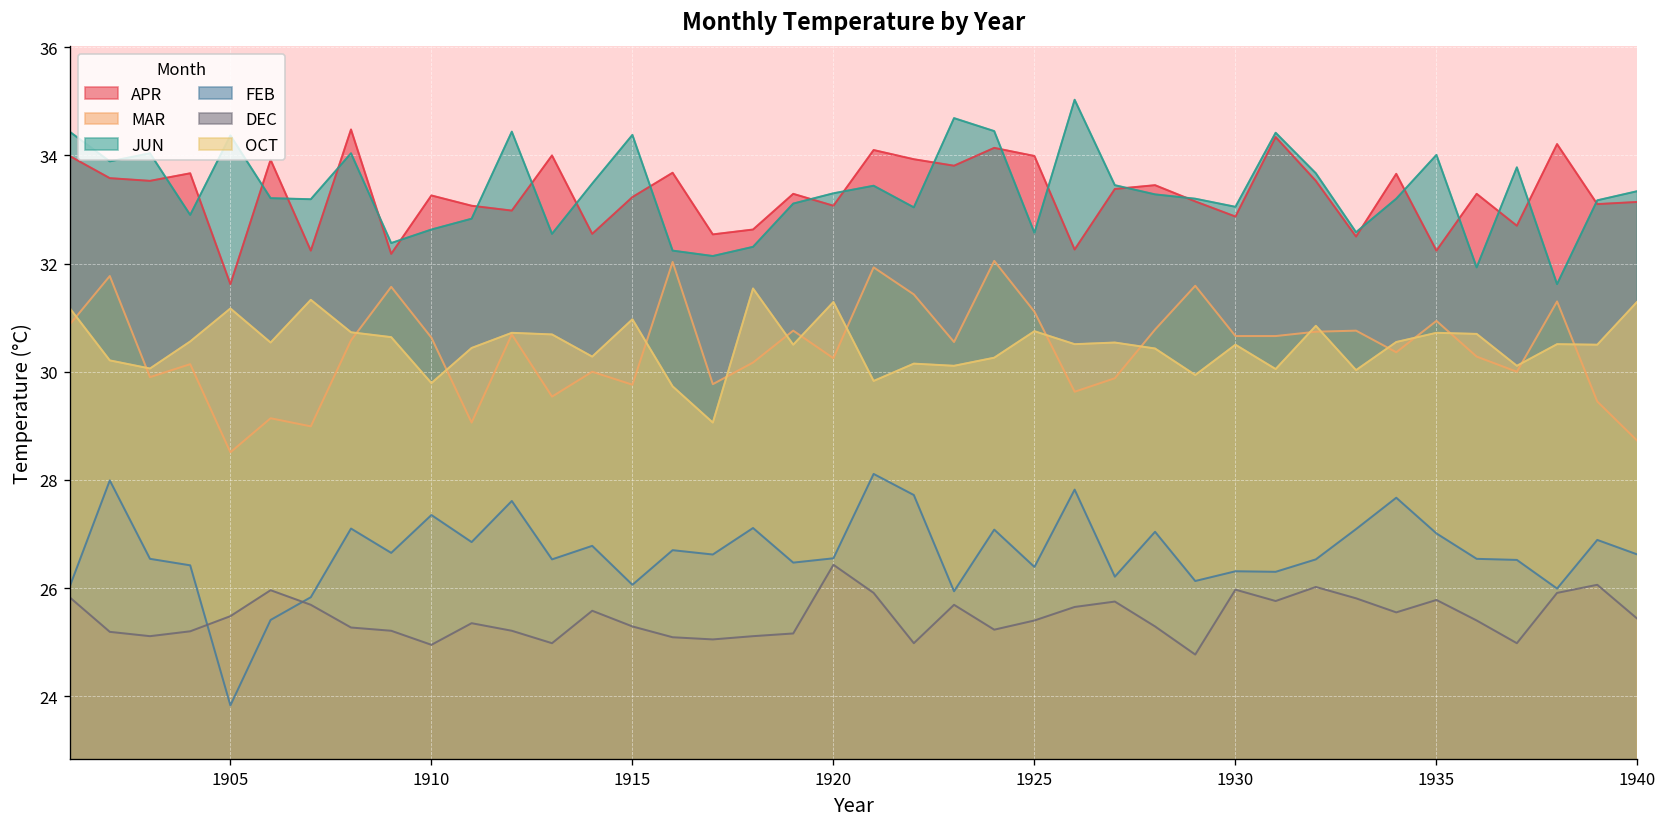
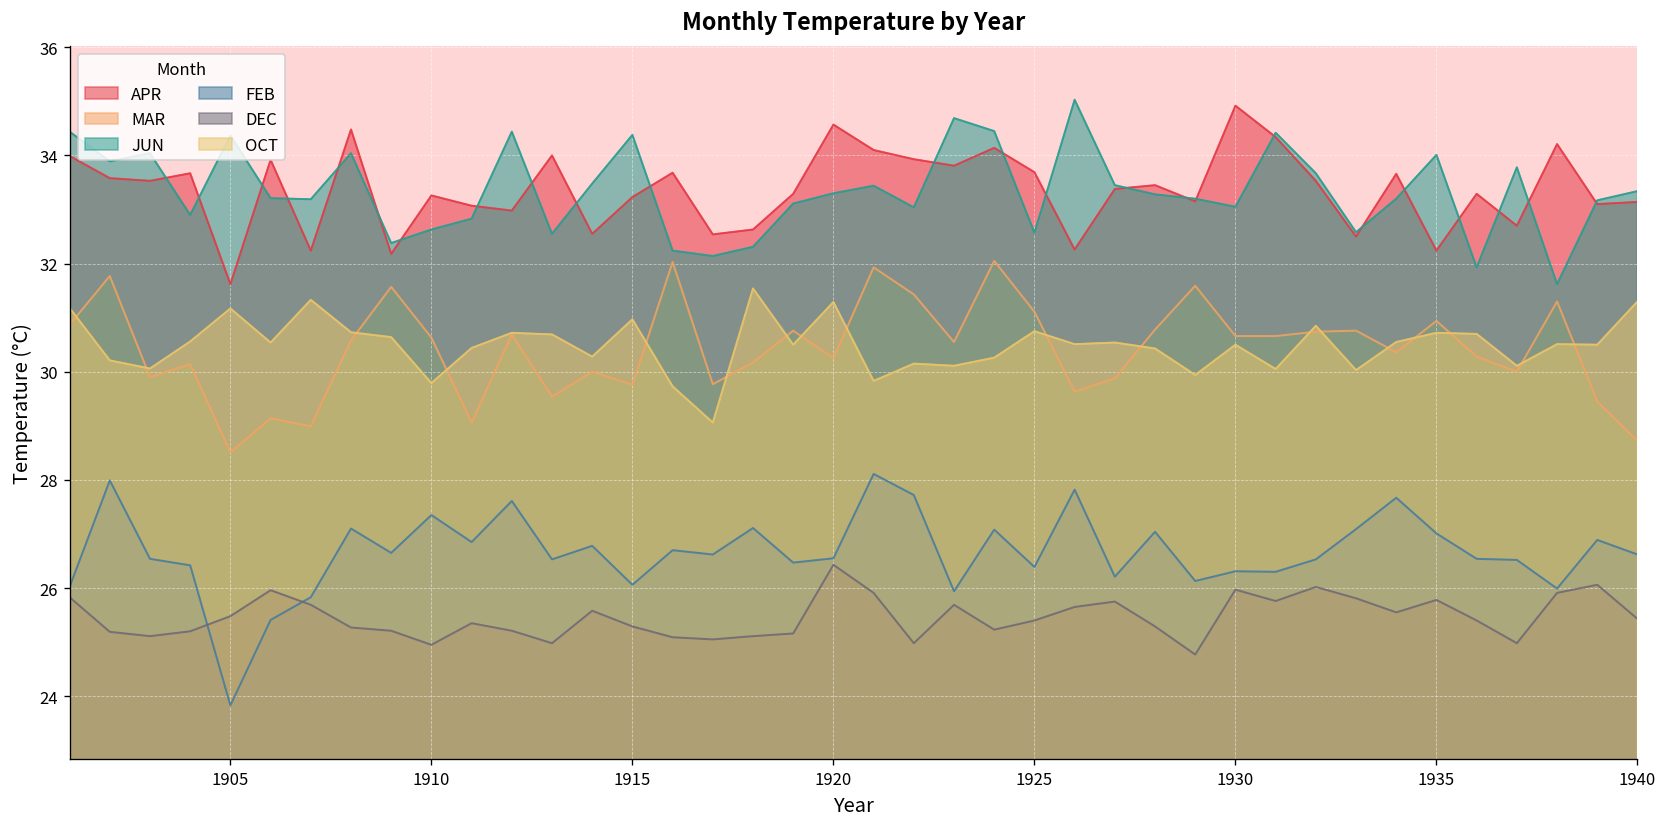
  {
    "APR": {
      "1905": 31.6,
      "1910": 33.3,
      "1915": 33.2,
-     "1920": 33.1,
-     "1925": 34.0,
-     "1930": 32.9,
+     "1920": 34.6,
+     "1925": 33.7,
+     "1930": 34.9,
      "1935": 32.2,
      "1940": 33.1
    }
  }
